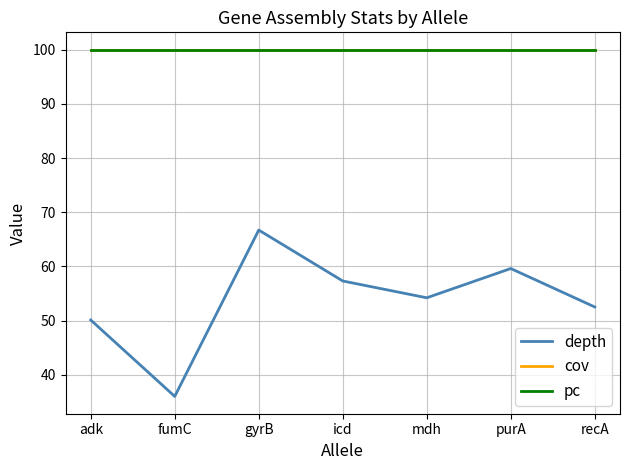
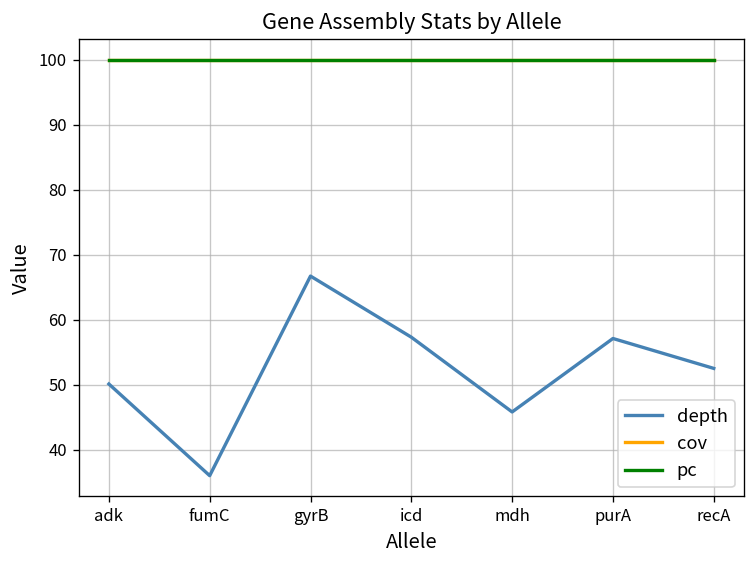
  {
    "depth": {
      "adk": 50,
      "fumC": 36,
      "gyrB": 67,
      "icd": 57,
-     "mdh": 54,
-     "purA": 60,
+     "mdh": 46,
+     "purA": 57,
      "recA": 53
    },
    "pc": {
      "adk": 100,
      "fumC": 100,
      "gyrB": 100,
      "icd": 100,
      "mdh": 100,
      "purA": 100,
      "recA": 100
    }
  }
